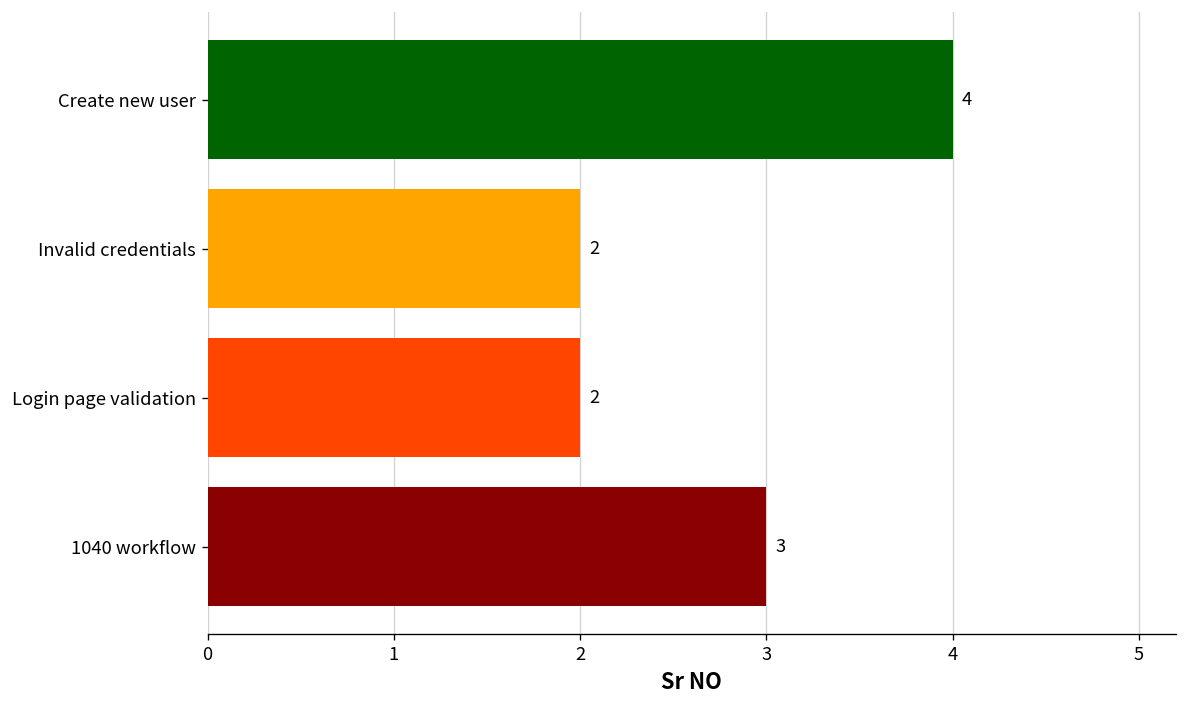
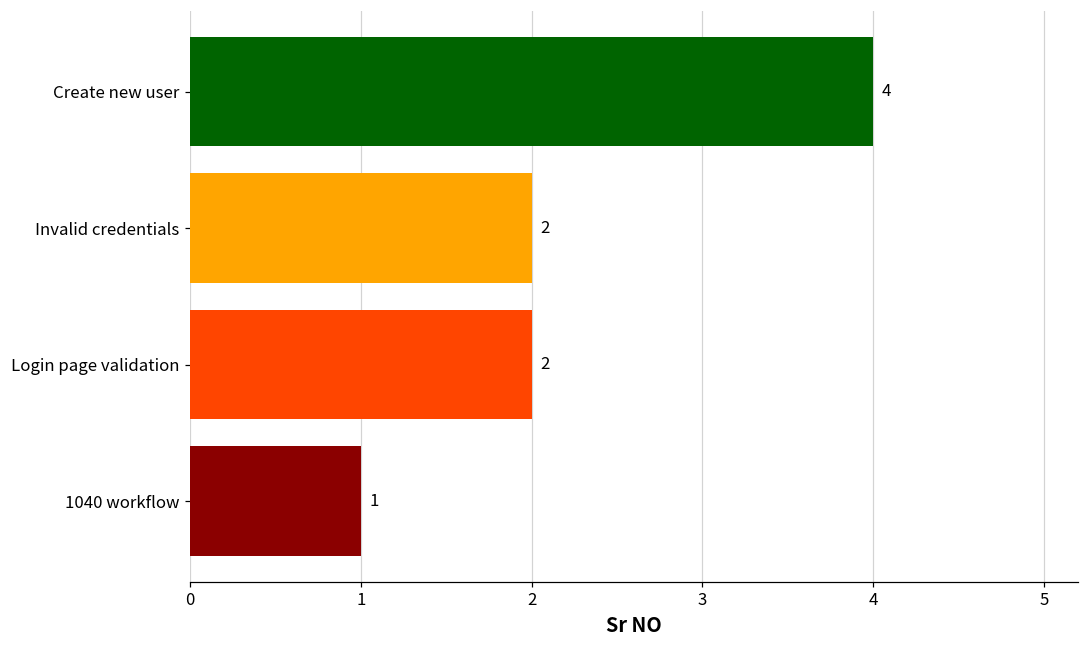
  {
    "Create new user": 4,
    "Invalid credentials": 2,
    "Login page validation": 2,
-   "1040 workflow": 3
+   "1040 workflow": 1
  }
